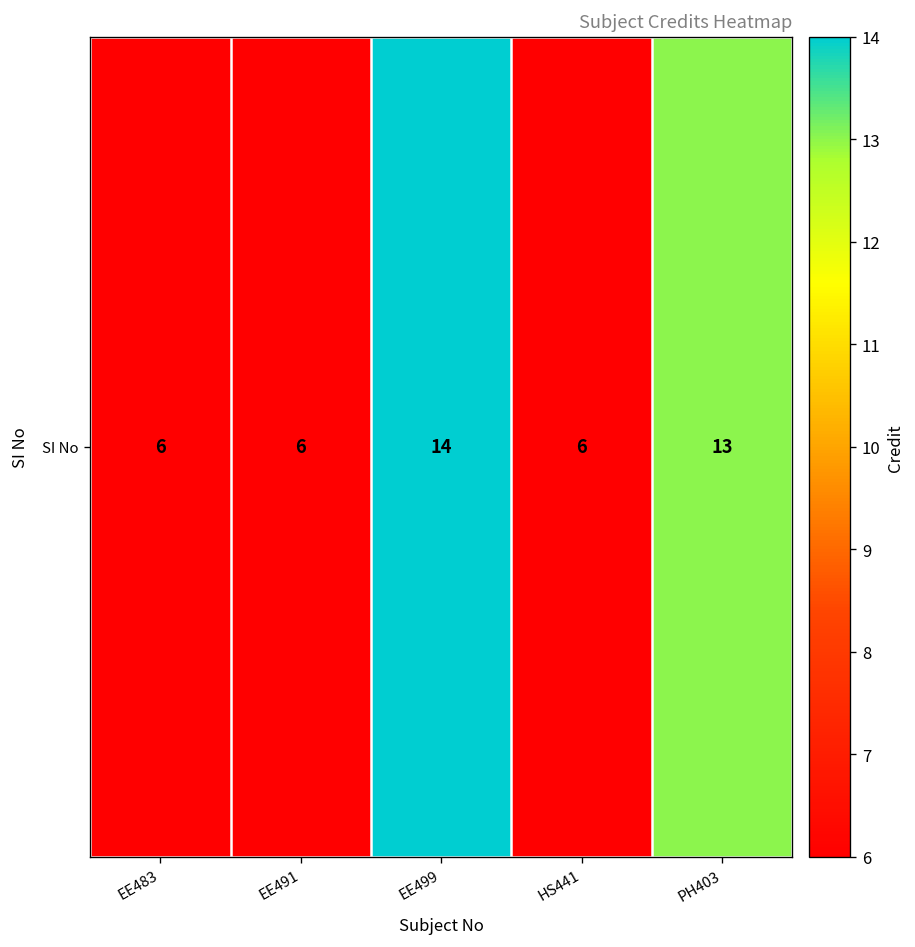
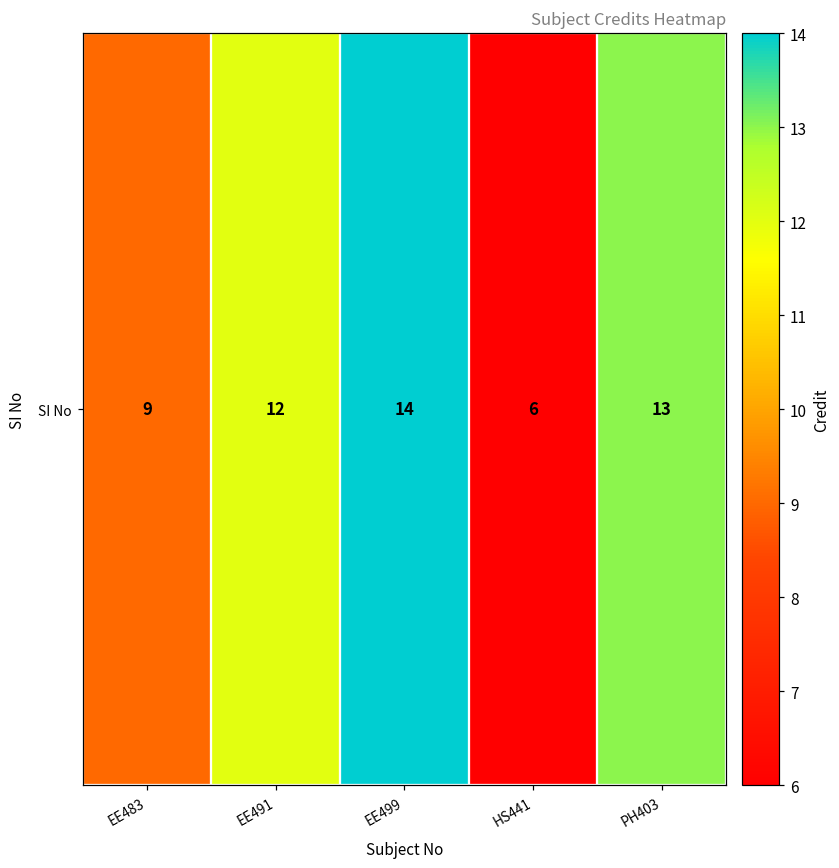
  {
    "SI No": {
-     "EE483": 6,
-     "EE491": 6,
+     "EE483": 9,
+     "EE491": 12,
      "EE499": 14,
      "HS441": 6,
      "PH403": 13
    }
  }
